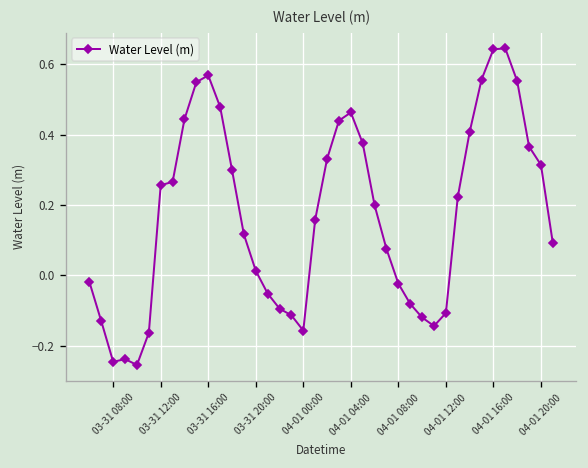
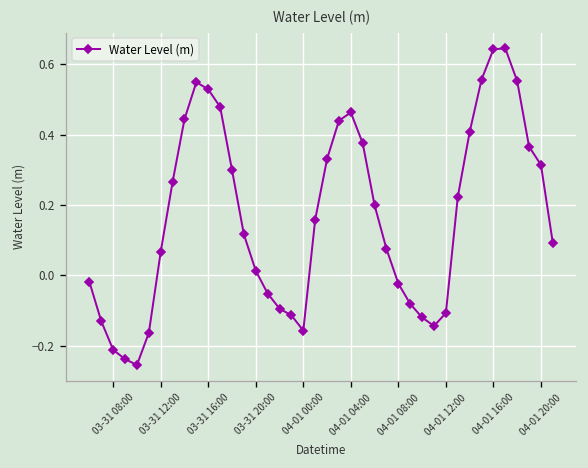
  {
-   "03-31 08:00": -0.25,
-   "03-31 12:00": 0.26,
-   "03-31 16:00": 0.57,
+   "03-31 08:00": -0.21,
+   "03-31 12:00": 0.07,
+   "03-31 16:00": 0.53,
    "03-31 20:00": 0.01,
    "04-01 00:00": -0.16,
    "04-01 04:00": 0.46,
    "04-01 08:00": -0.02,
    "04-01 12:00": -0.11,
    "04-01 16:00": 0.64,
    "04-01 20:00": 0.31
  }
